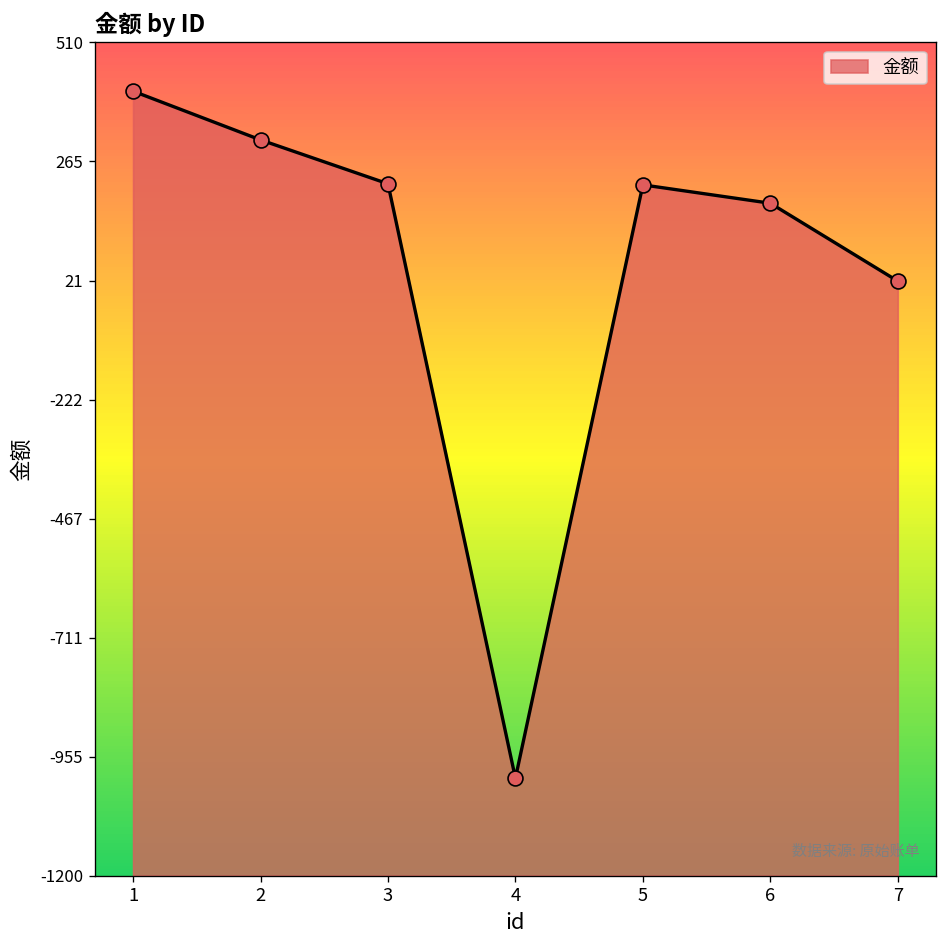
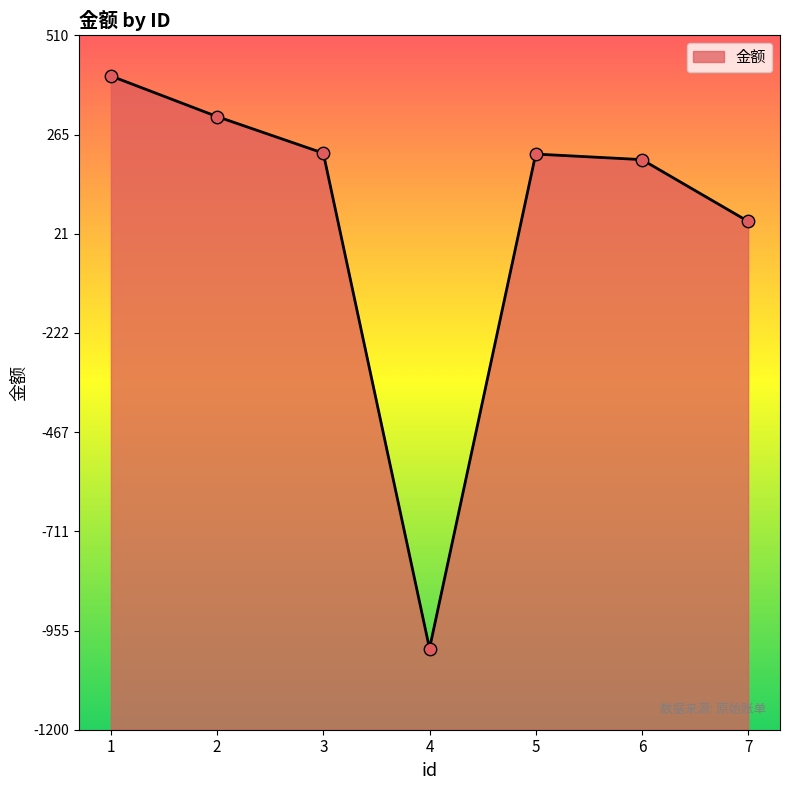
  {
    "1": 410,
    "2": 310,
    "3": 220,
    "4": -1000,
    "5": 220,
-   "6": 180,
-   "7": 20
+   "6": 200,
+   "7": 50
  }
